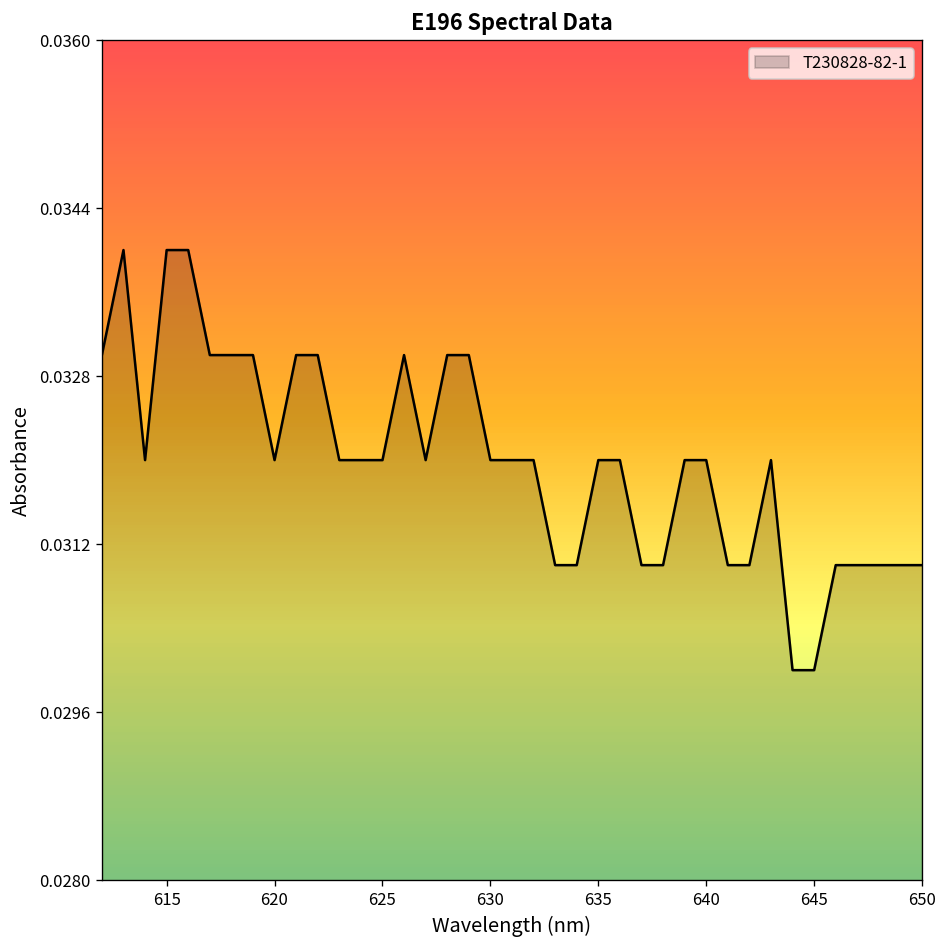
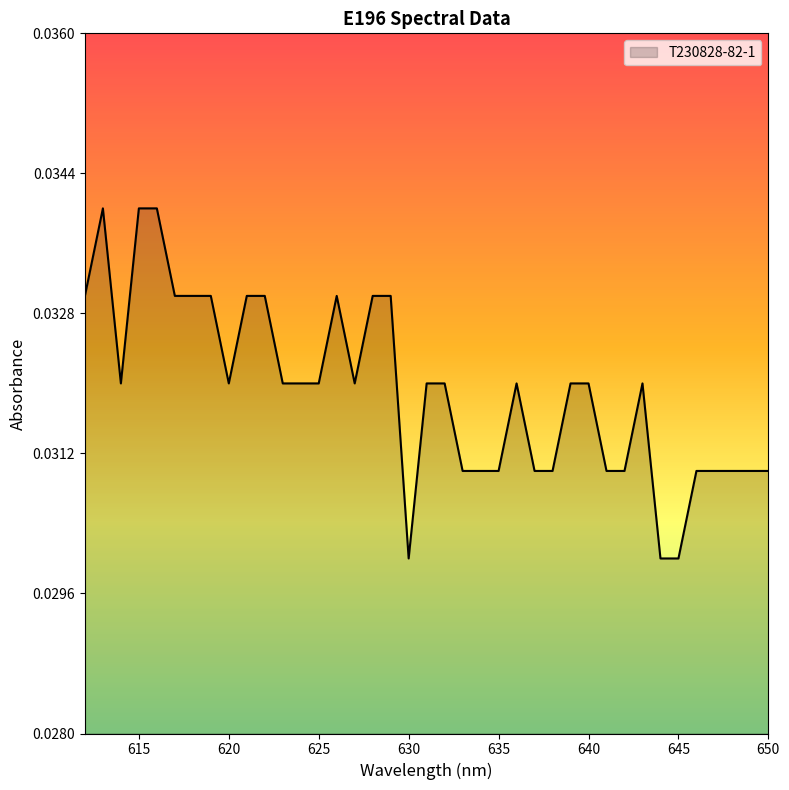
  {
    "615": 0.034,
    "620": 0.032,
    "625": 0.032,
-   "630": 0.032,
-   "635": 0.032,
+   "630": 0.030,
+   "635": 0.031,
    "640": 0.032,
    "645": 0.030,
    "650": 0.031
  }
